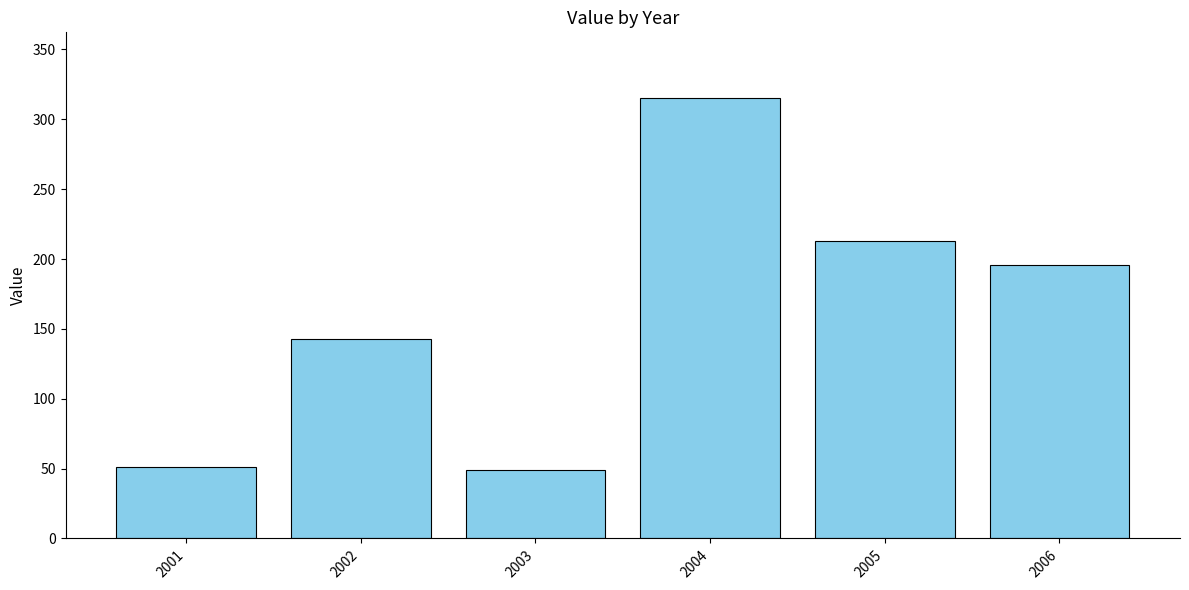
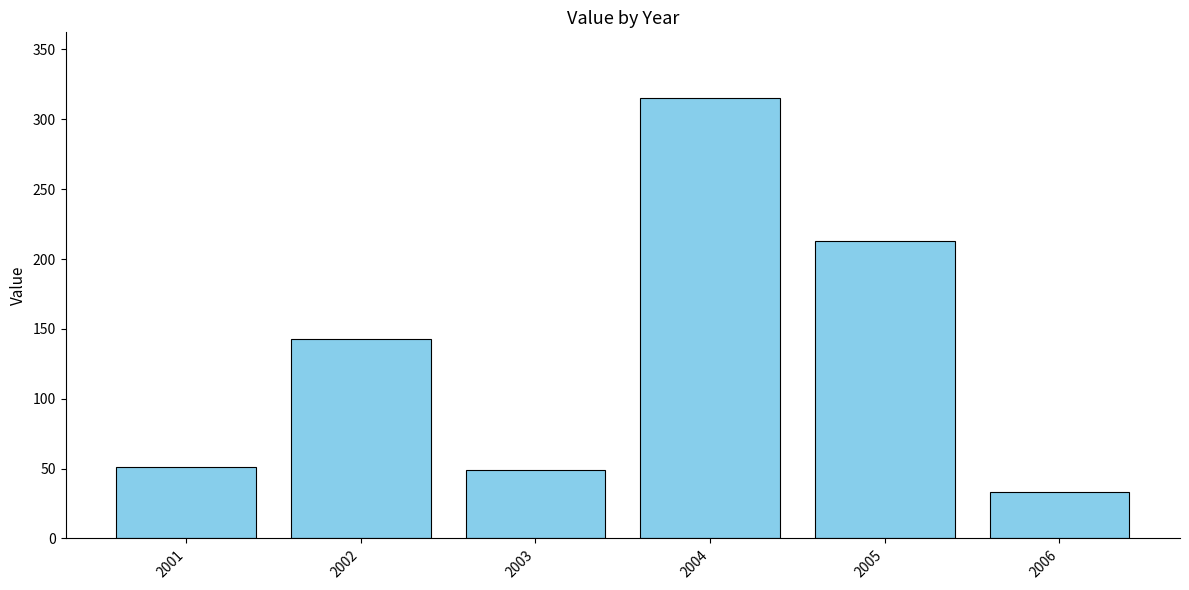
  {
    "2001": 51,
    "2002": 143,
    "2003": 49,
    "2004": 315,
    "2005": 213,
-   "2006": 196
+   "2006": 33
  }
